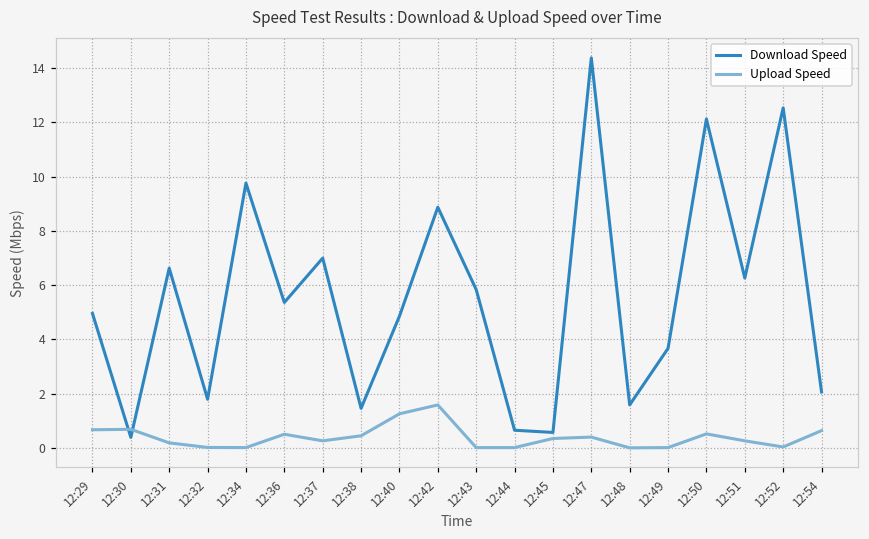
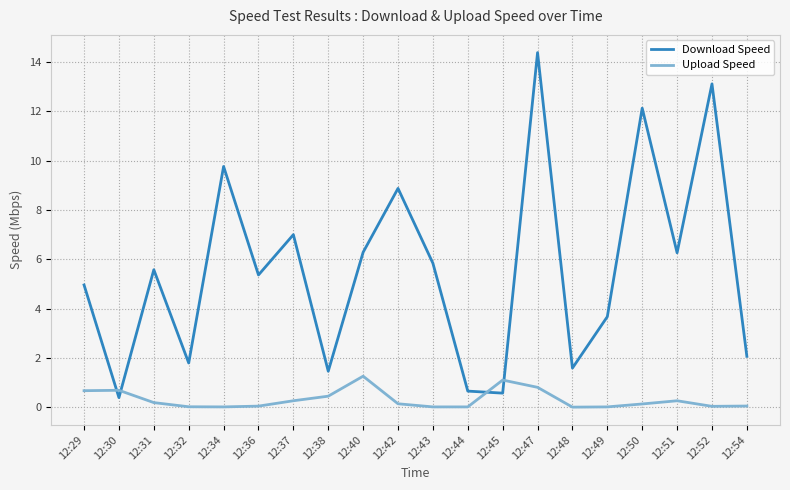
  {
    "Download Speed": {
      "12:29": 5.0,
      "12:30": 0.4,
-     "12:31": 6.6,
+     "12:31": 5.6,
      "12:32": 1.8,
      "12:34": 9.8,
      "12:36": 5.4,
      "12:37": 7.0,
      "12:38": 1.5,
-     "12:40": 4.9,
+     "12:40": 6.3,
      "12:42": 8.9,
      "12:43": 5.8,
      "12:44": 0.6,
      "12:45": 0.6,
      "12:47": 14.4,
      "12:48": 1.6,
      "12:49": 3.7,
      "12:50": 12.1,
      "12:51": 6.3,
-     "12:52": 12.5,
+     "12:52": 13.1,
      "12:54": 2.1
    },
    "Upload Speed": {
      "12:29": 0.7,
      "12:30": 0.7,
      "12:31": 0.2,
      "12:32": 0.0,
      "12:34": 0.0,
-     "12:36": 0.5,
+     "12:36": 0.0,
      "12:37": 0.3,
      "12:38": 0.4,
      "12:40": 1.3,
-     "12:42": 1.6,
+     "12:42": 0.1,
      "12:43": 0.0,
      "12:44": 0.0,
-     "12:45": 0.3,
-     "12:47": 0.4,
+     "12:45": 1.1,
+     "12:47": 0.8,
      "12:48": 0.0,
      "12:49": 0.0,
-     "12:50": 0.5,
+     "12:50": 0.1,
      "12:51": 0.3,
      "12:52": 0.0,
-     "12:54": 0.6
+     "12:54": 0.0
    }
  }
